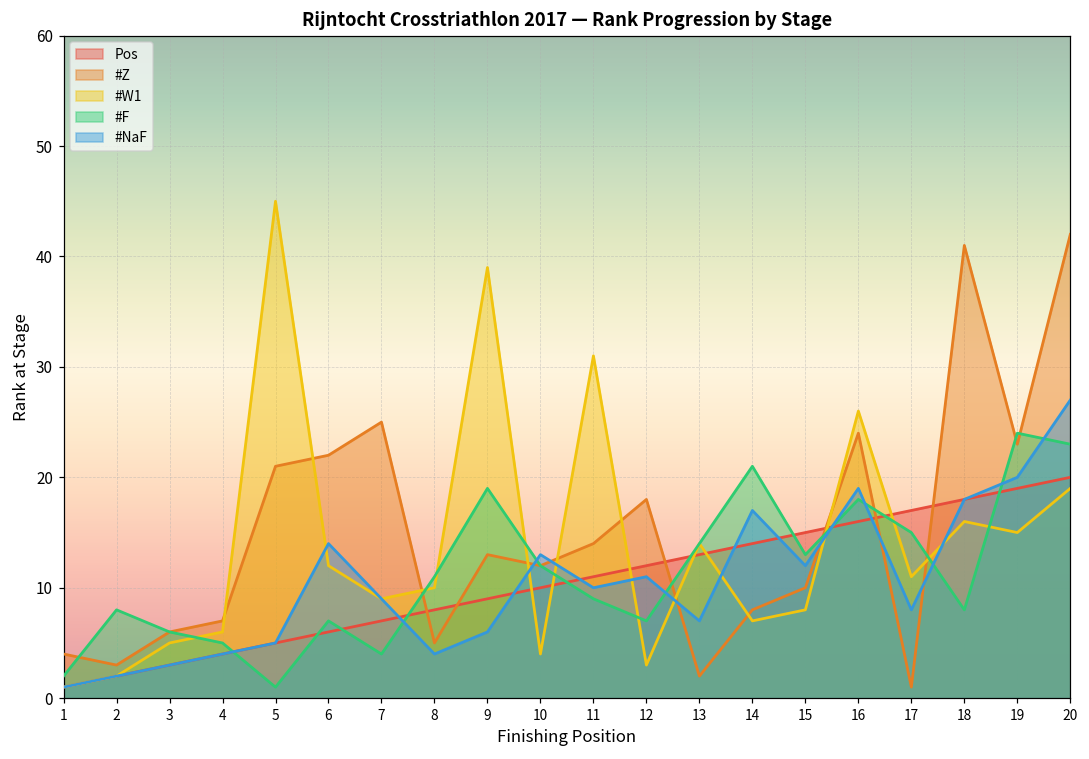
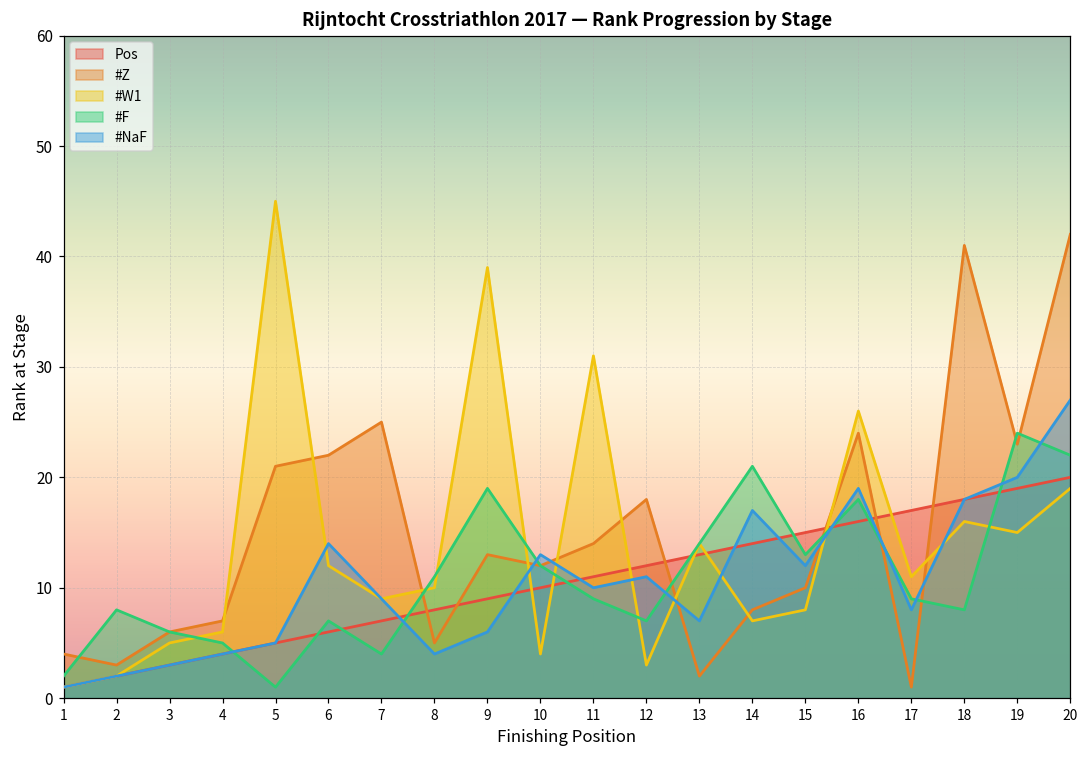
  {
    "#F": {
      "1": 2,
      "2": 8,
      "4": 5,
      "5": 1,
      "6": 7,
      "7": 4,
      "8": 11,
      "9": 19,
      "11": 9,
      "12": 7,
      "14": 21,
      "15": 13,
      "16": 18,
-     "17": 15,
+     "17": 9,
      "18": 8,
      "19": 24,
-     "20": 23
+     "20": 22
    },
    "#NaF": {
      "6": 14,
      "8": 4,
      "9": 6,
      "10": 13,
      "11": 10,
      "12": 11,
      "13": 7,
      "14": 17,
      "15": 12,
      "16": 19,
      "17": 8,
      "19": 20,
      "20": 27
    }
  }
